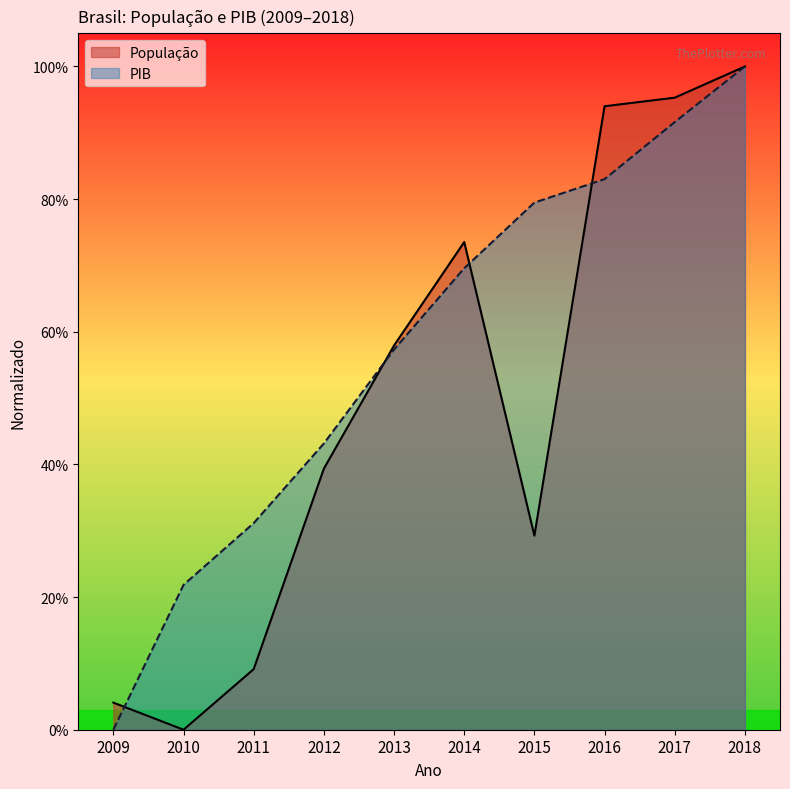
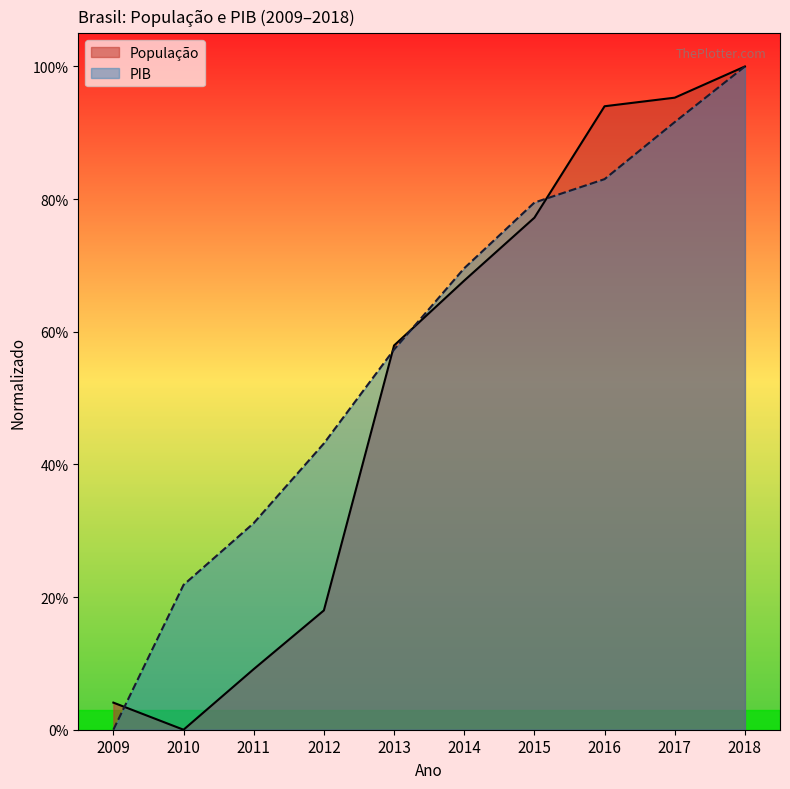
  {
    "População": {
      "2009": "4%",
      "2011": "9%",
-     "2012": "39%",
+     "2012": "18%",
      "2013": "58%",
-     "2014": "74%",
-     "2015": "29%",
+     "2014": "68%",
+     "2015": "77%",
      "2016": "94%",
      "2017": "95%"
    },
    "PIB": {
      "2010": "22%",
      "2011": "31%",
      "2012": "43%",
      "2013": "57%",
      "2014": "70%",
      "2015": "79%",
      "2016": "83%",
      "2017": "92%"
    }
  }
